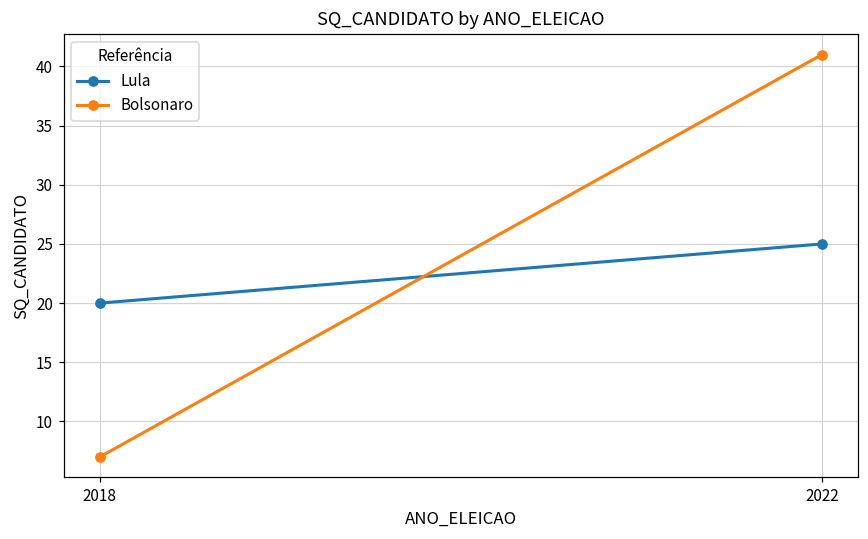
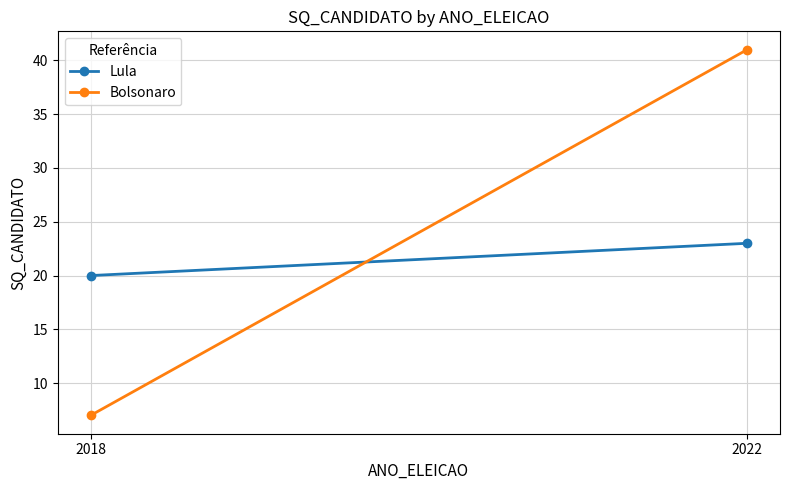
  {
    "Lula": {
      "2018": 20,
-     "2022": 25
+     "2022": 23
    },
    "Bolsonaro": {
      "2018": 7,
      "2022": 41
    }
  }
